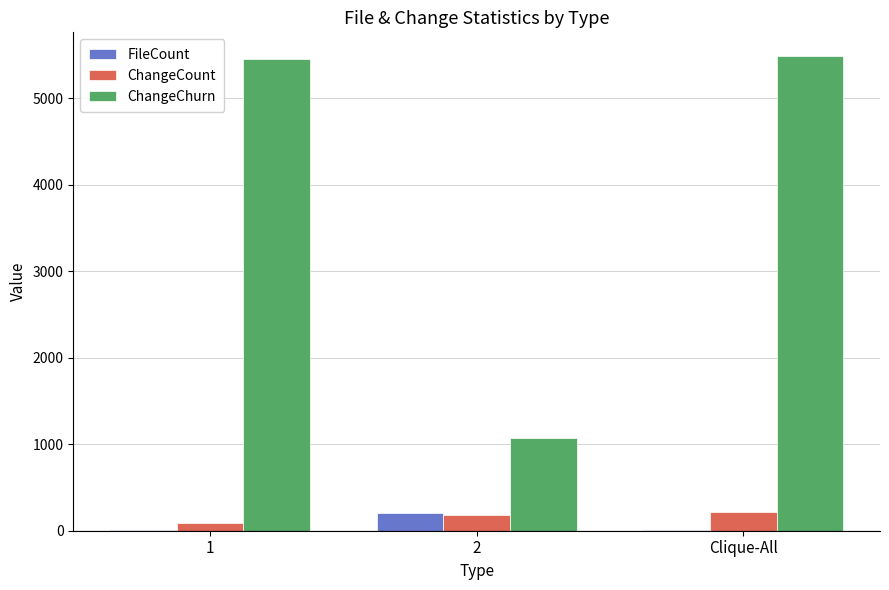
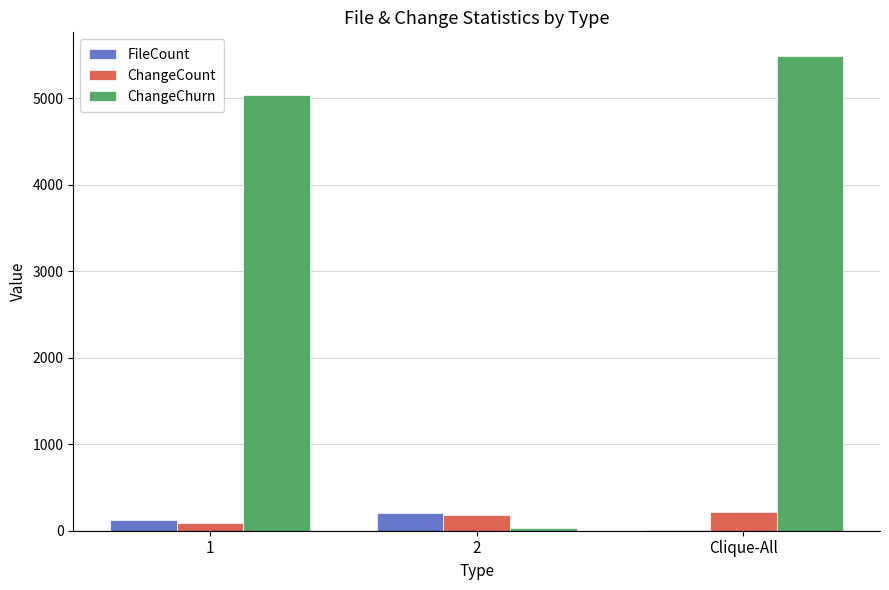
  {
    "FileCount": {
-     "1": 0,
+     "1": 100,
      "2": 200
    },
    "ChangeCount": {
      "1": 100,
      "2": 200,
      "Clique-All": 200
    },
    "ChangeChurn": {
-     "1": 5500,
-     "2": 1100,
+     "1": 5000,
+     "2": 0,
      "Clique-All": 5500
    }
  }
